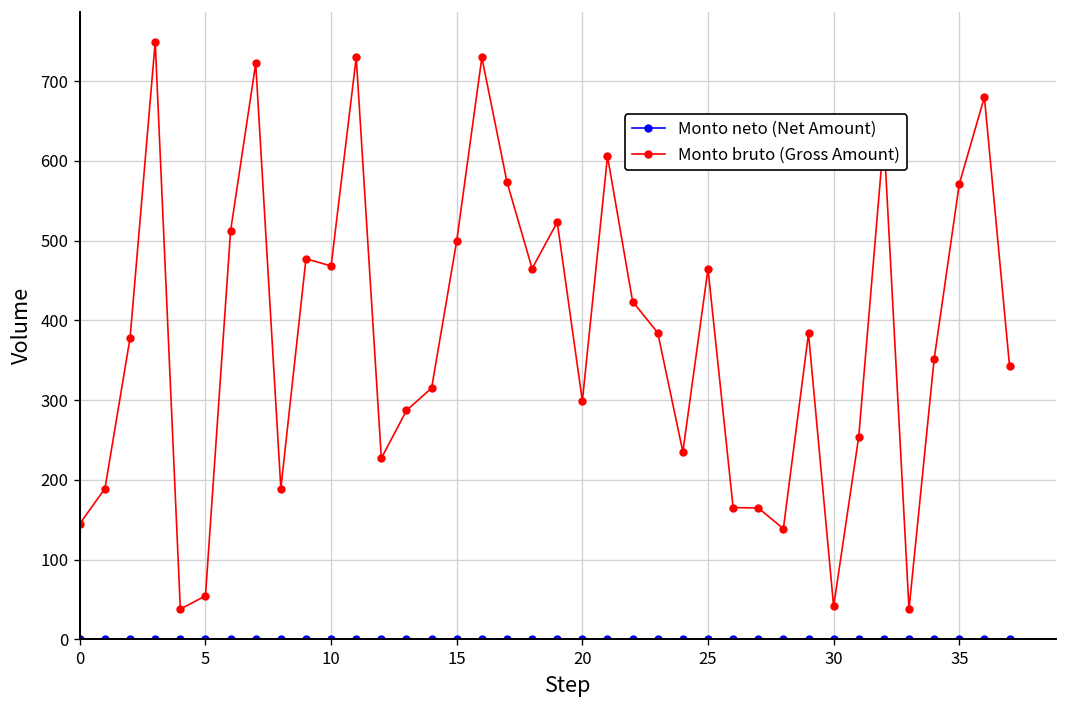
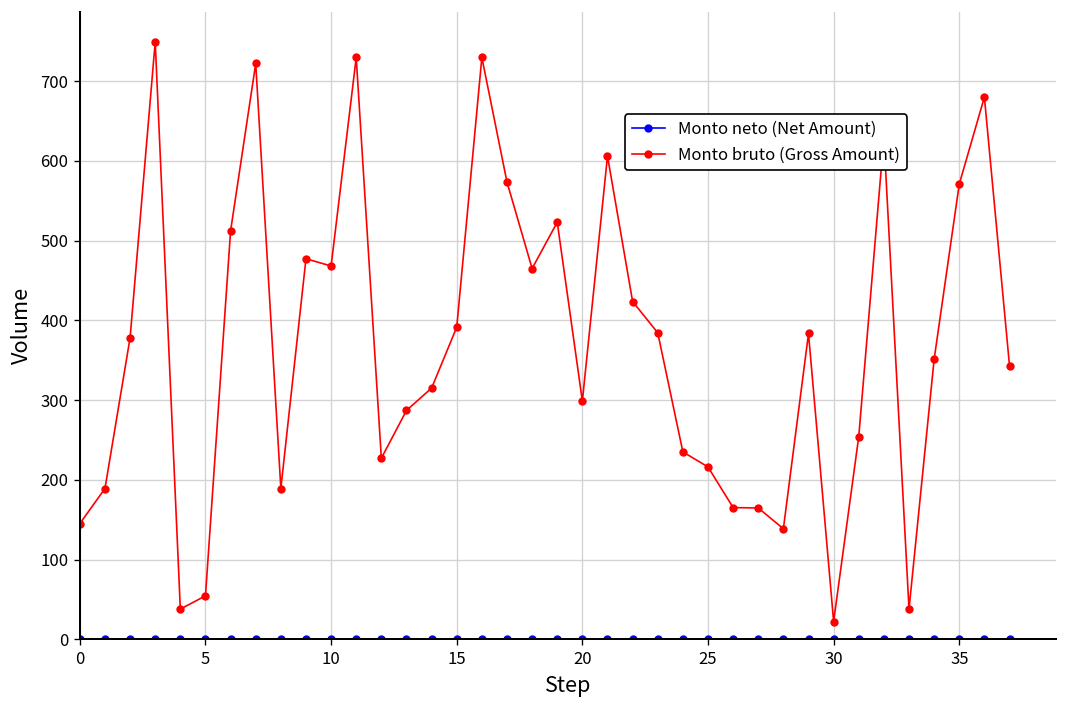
  {
    "Monto neto (Net Amount)": {
      "0": 0,
      "5": 0,
      "10": 0,
      "15": 0,
      "20": 0,
      "25": 0,
      "30": 0,
      "35": 0
    },
    "Monto bruto (Gross Amount)": {
      "0": 150,
      "5": 50,
      "10": 470,
-     "15": 500,
+     "15": 390,
      "20": 300,
-     "25": 460,
-     "30": 40,
+     "25": 220,
+     "30": 20,
      "35": 570
    }
  }
